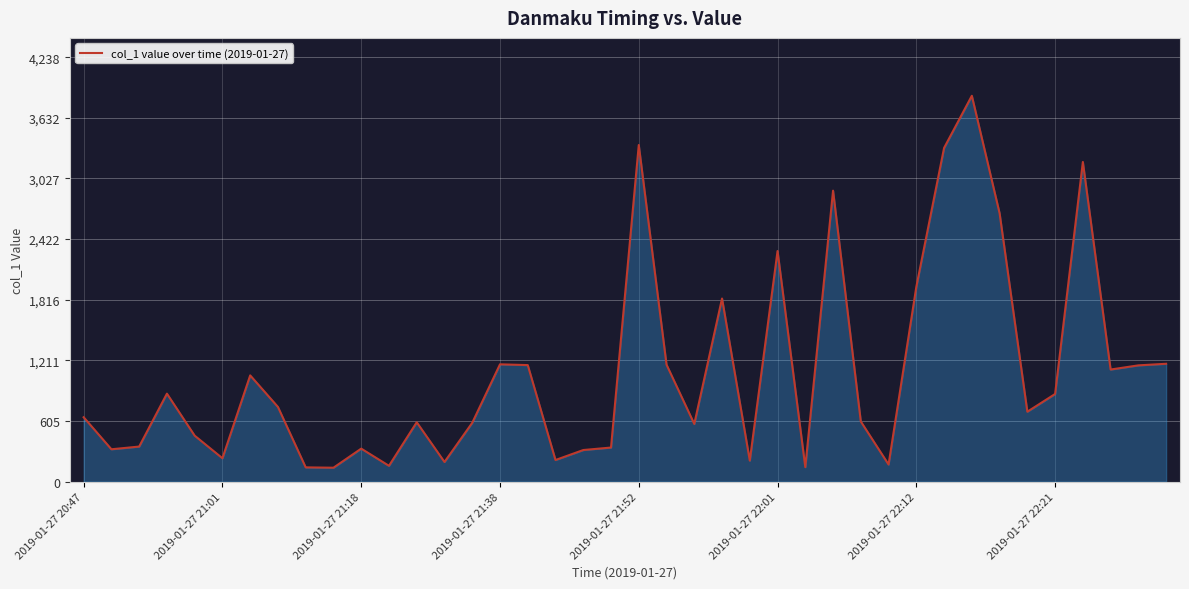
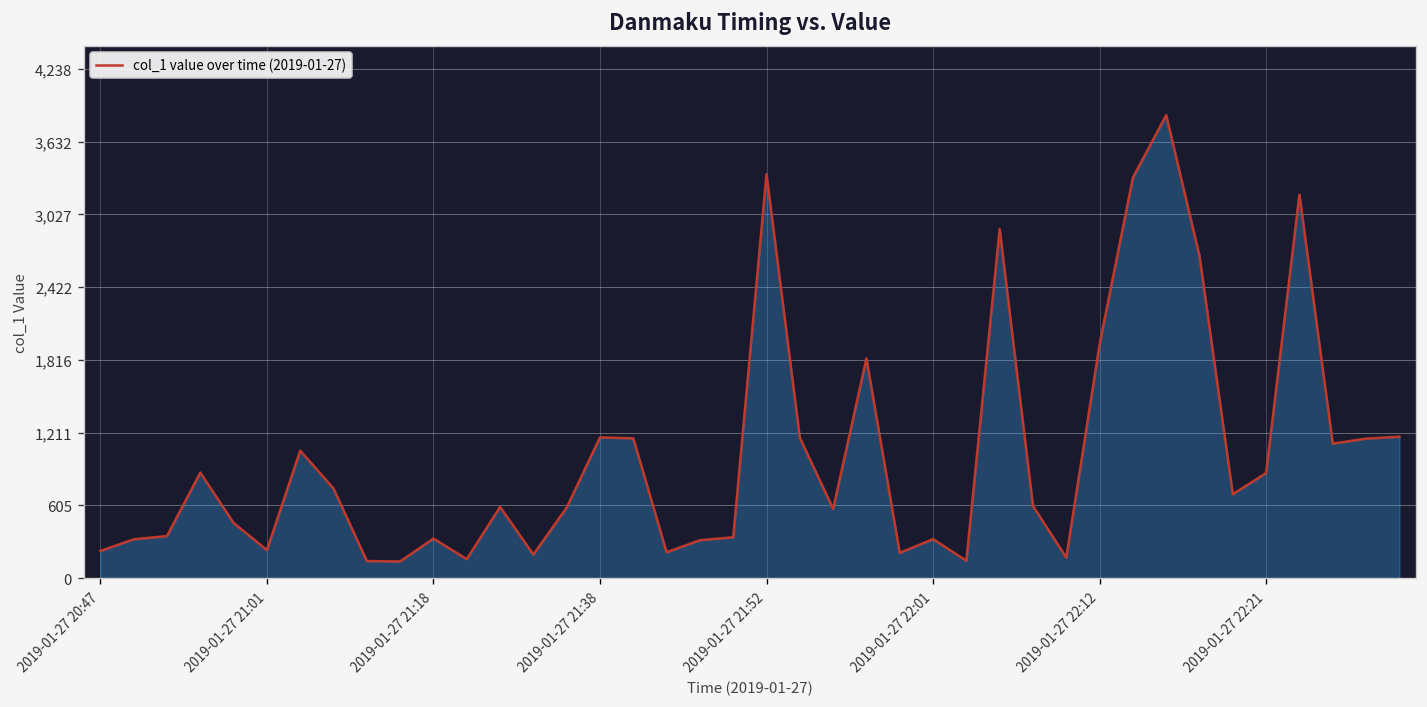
  {
-   "2019-01-27 20:47": "640",
+   "2019-01-27 20:47": "230",
    "2019-01-27 21:18": "330",
    "2019-01-27 21:52": "3,360",
-   "2019-01-27 22:01": "2,300",
+   "2019-01-27 22:01": "330",
    "2019-01-27 22:12": "1,950"
  }
